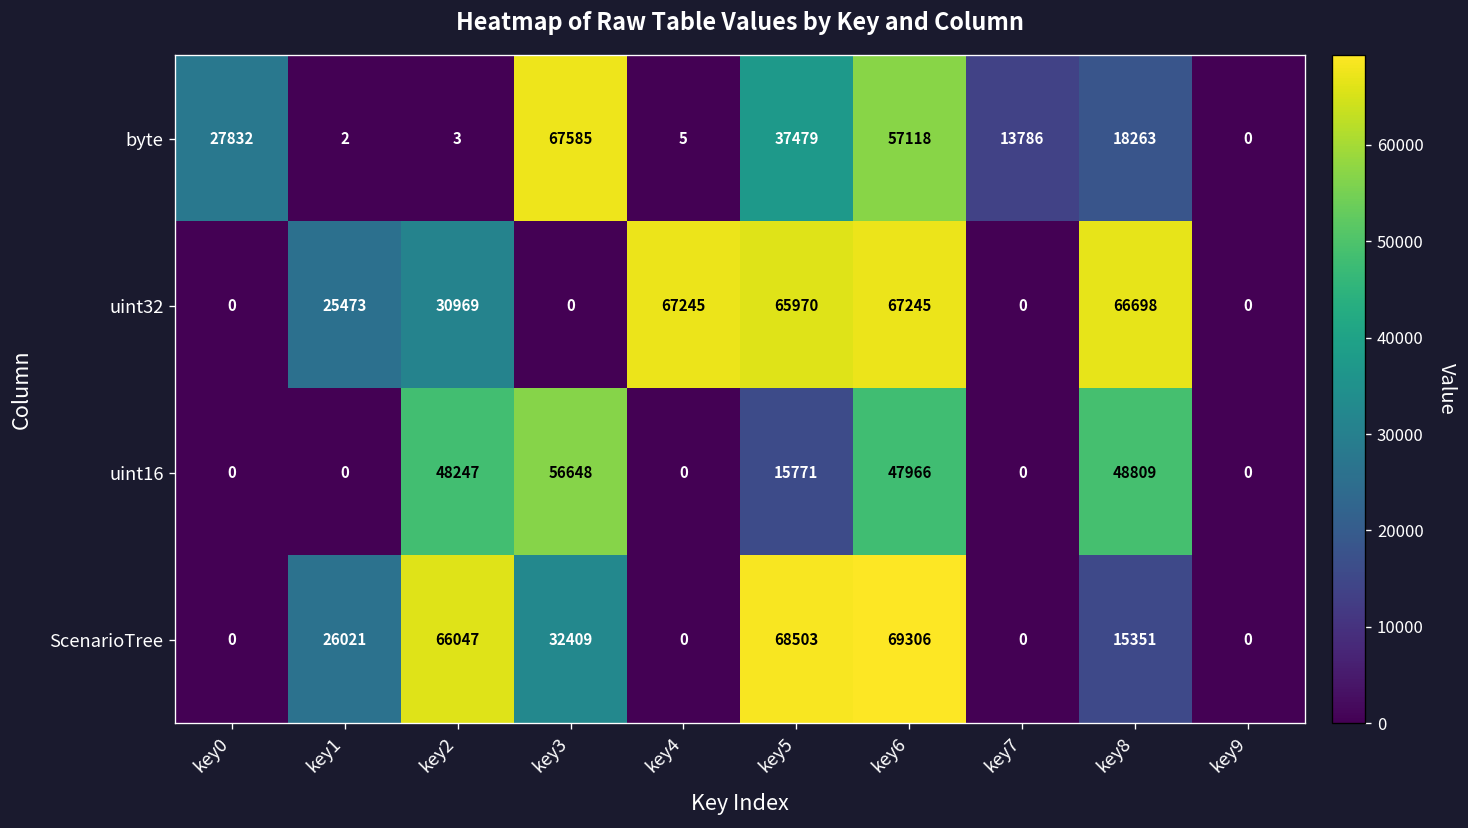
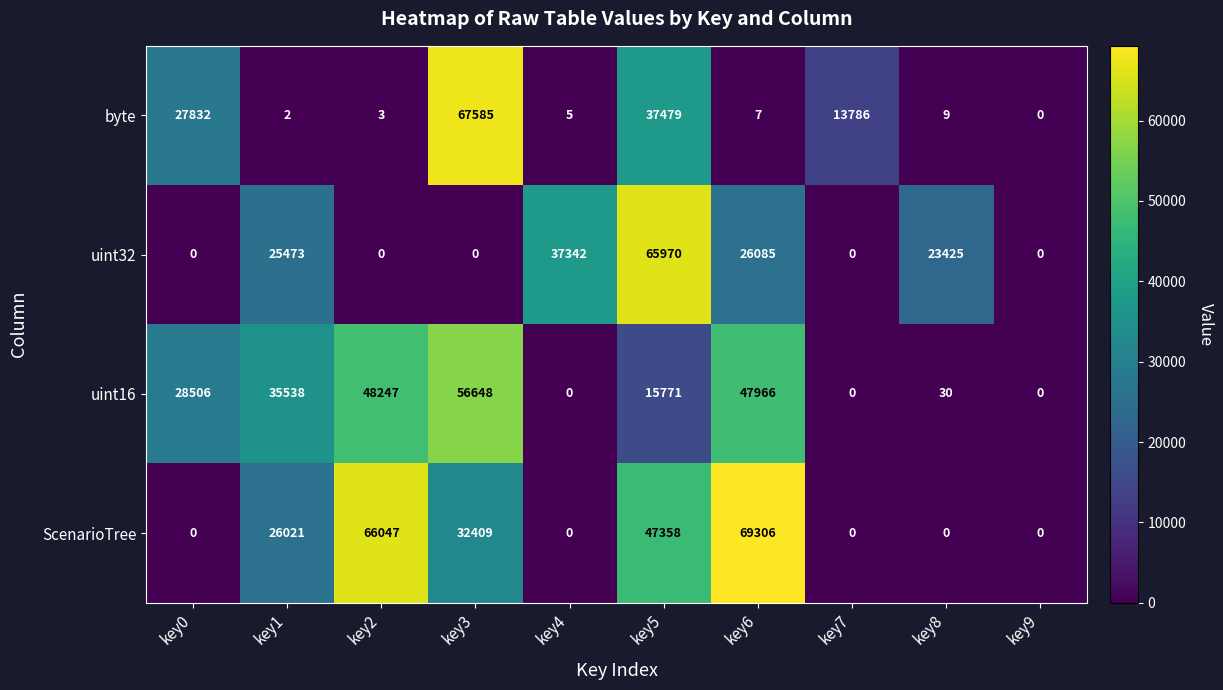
  {
    "byte": {
      "key0": 27832,
      "key1": 2,
      "key2": 3,
      "key3": 67585,
      "key4": 5,
      "key5": 37479,
-     "key6": 57118,
+     "key6": 7,
      "key7": 13786,
-     "key8": 18263,
+     "key8": 9,
      "key9": 0
    },
    "uint32": {
      "key0": 0,
      "key1": 25473,
-     "key2": 30969,
+     "key2": 0,
      "key3": 0,
-     "key4": 67245,
+     "key4": 37342,
      "key5": 65970,
-     "key6": 67245,
+     "key6": 26085,
      "key7": 0,
-     "key8": 66698,
+     "key8": 23425,
      "key9": 0
    },
    "uint16": {
-     "key0": 0,
-     "key1": 0,
+     "key0": 28506,
+     "key1": 35538,
      "key2": 48247,
      "key3": 56648,
      "key4": 0,
      "key5": 15771,
      "key6": 47966,
      "key7": 0,
-     "key8": 48809,
+     "key8": 30,
      "key9": 0
    },
    "ScenarioTree": {
      "key0": 0,
      "key1": 26021,
      "key2": 66047,
      "key3": 32409,
      "key4": 0,
-     "key5": 68503,
+     "key5": 47358,
      "key6": 69306,
      "key7": 0,
-     "key8": 15351,
+     "key8": 0,
      "key9": 0
    }
  }
